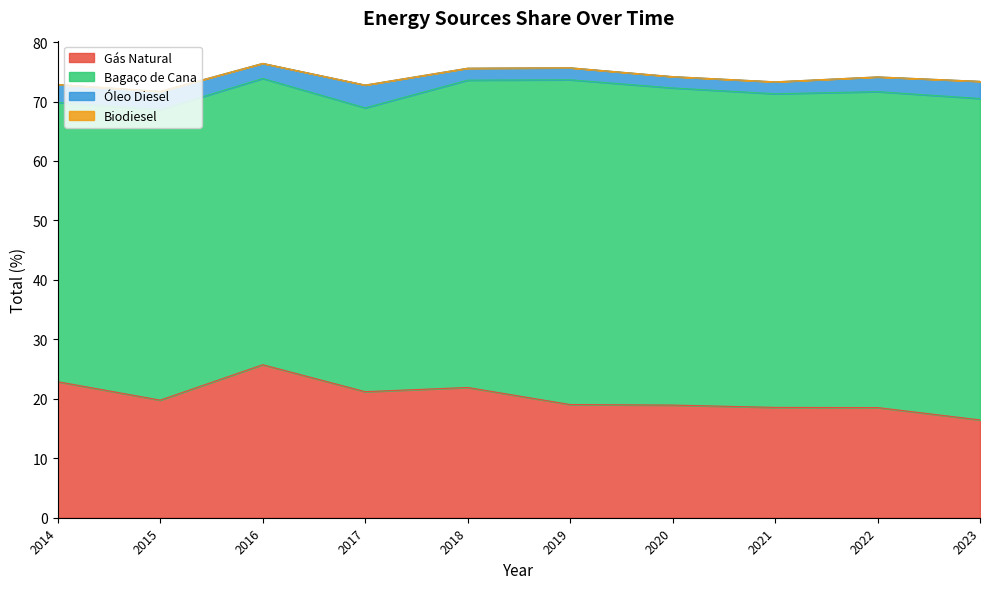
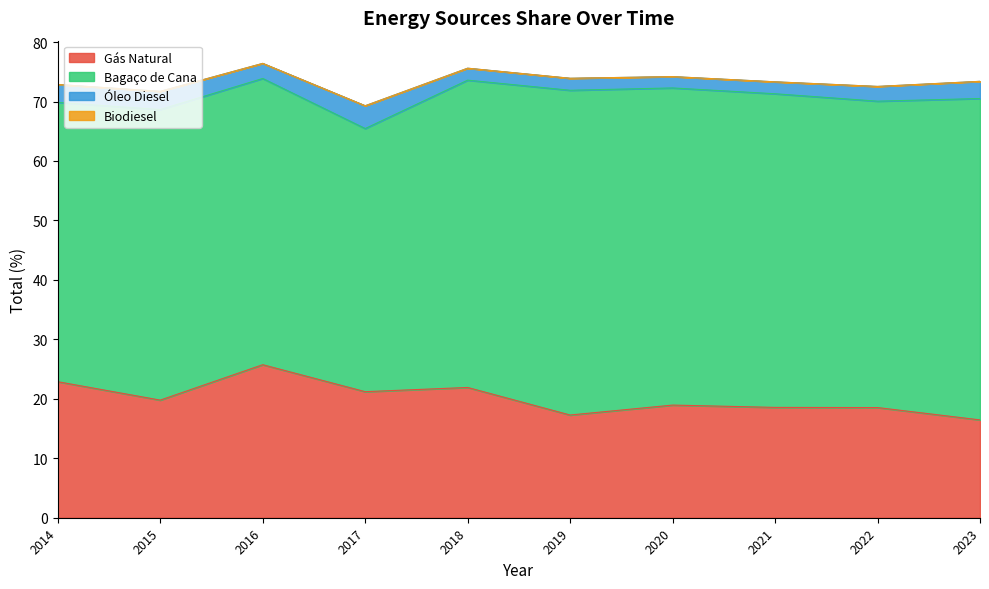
  {
    "Gás Natural": {
      "2014": 23,
      "2015": 20,
      "2016": 26,
      "2017": 21,
      "2018": 22,
-     "2019": 19,
+     "2019": 17,
      "2020": 19,
      "2021": 19,
      "2022": 19,
      "2023": 16
    },
    "Bagaço de Cana": {
      "2014": 47,
      "2016": 48,
-     "2017": 48,
+     "2017": 44,
      "2018": 52,
      "2019": 55,
      "2020": 53,
      "2021": 53,
-     "2022": 53,
+     "2022": 52,
      "2023": 54
    }
  }
